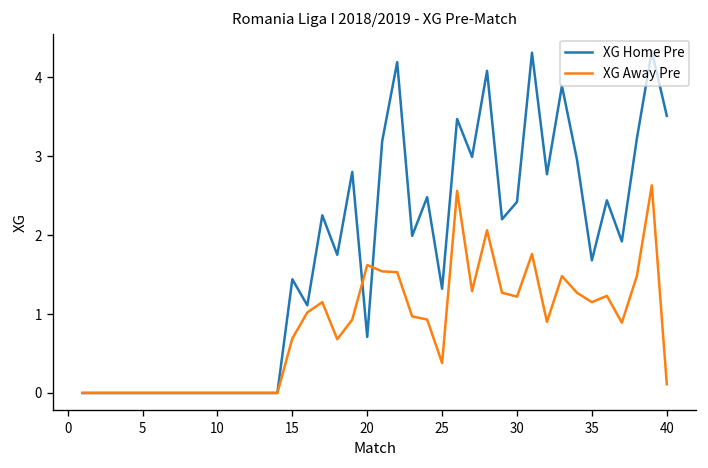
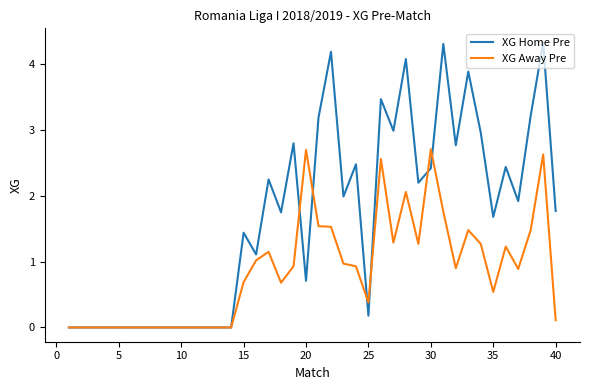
  {
    "XG Home Pre": {
      "15": 1.4,
      "20": 0.7,
-     "25": 1.3,
+     "25": 0.2,
      "30": 2.4,
      "35": 1.7,
-     "40": 3.5
+     "40": 1.8
    },
    "XG Away Pre": {
      "15": 0.7,
-     "20": 1.6,
+     "20": 2.7,
      "25": 0.4,
-     "30": 1.2,
-     "35": 1.2,
+     "30": 2.7,
+     "35": 0.5,
      "40": 0.1
    }
  }
